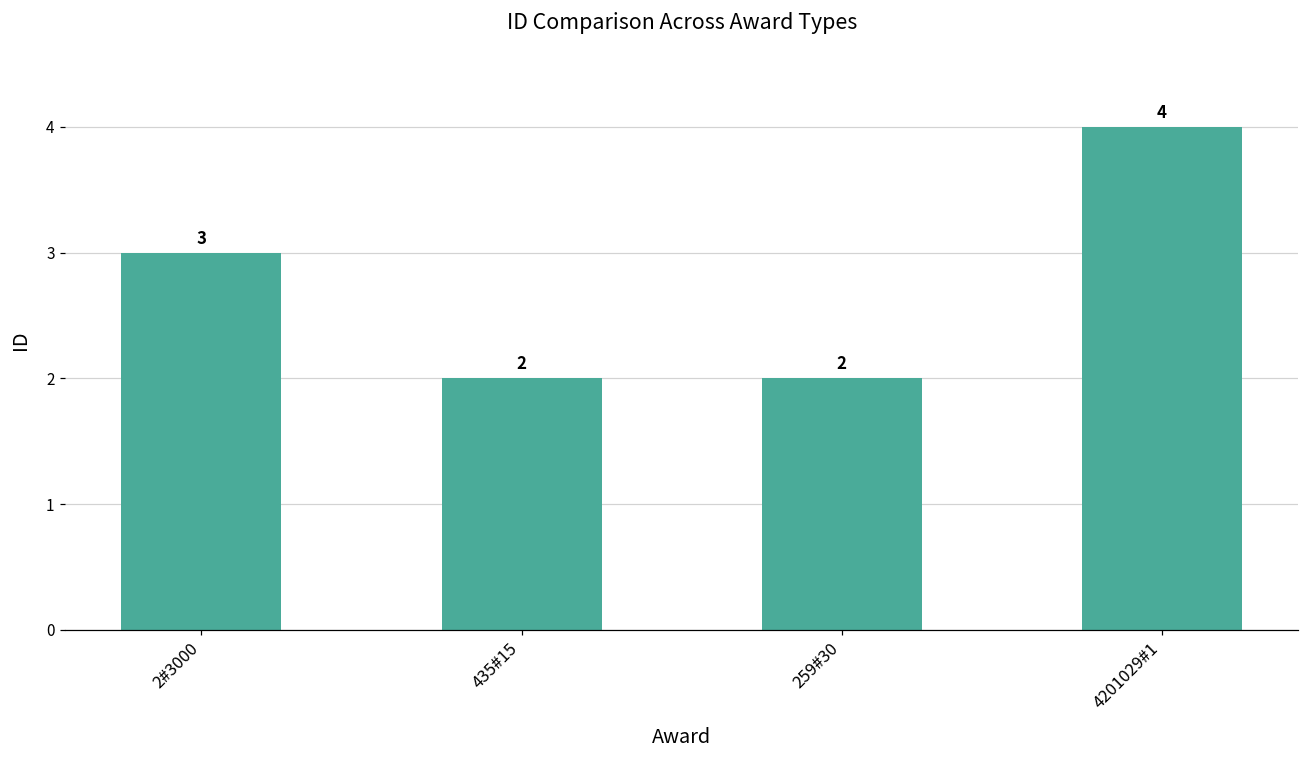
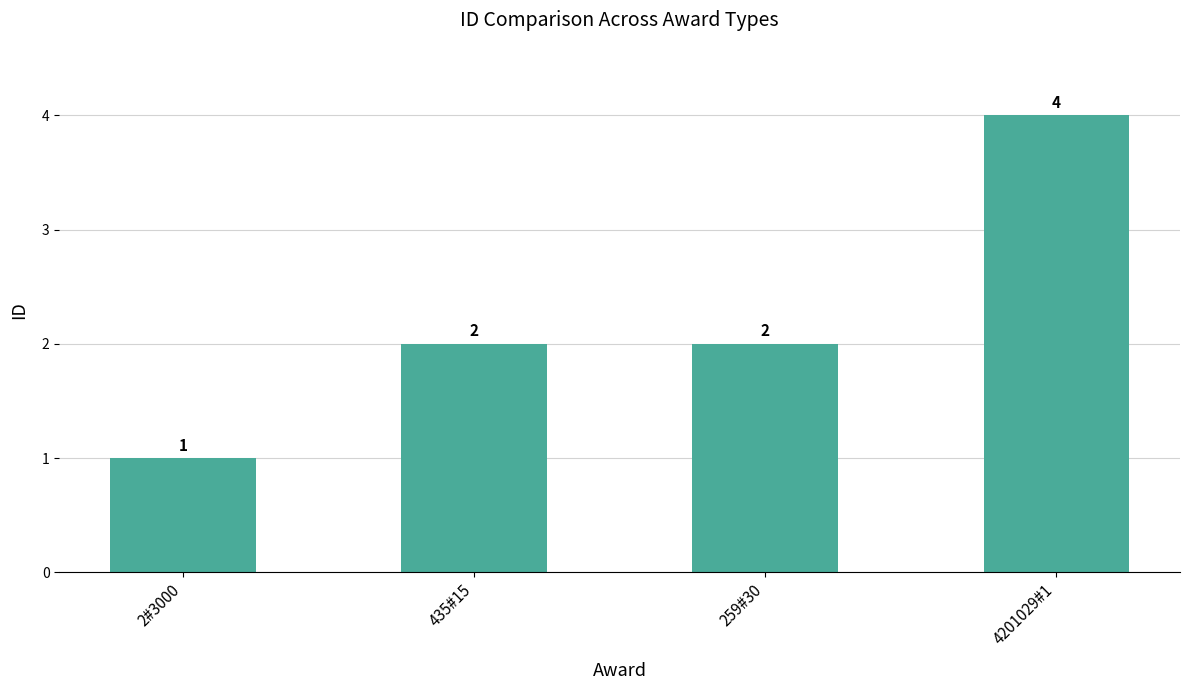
  {
-   "2#3000": 3,
+   "2#3000": 1,
    "435#15": 2,
    "259#30": 2,
    "4201029#1": 4
  }
